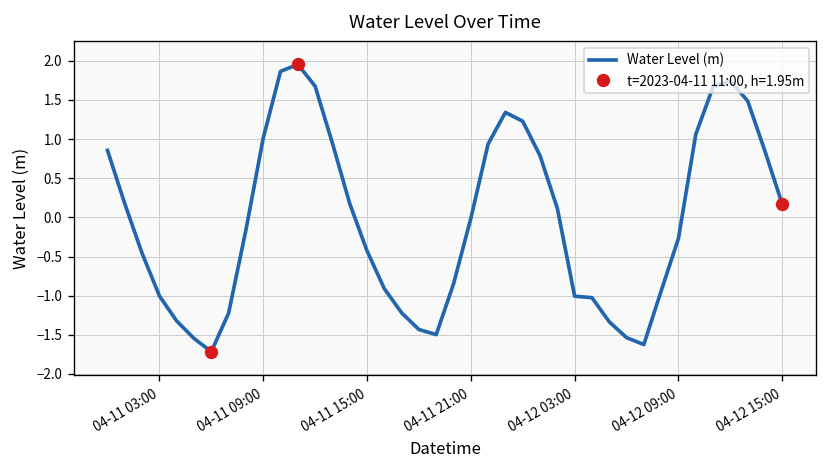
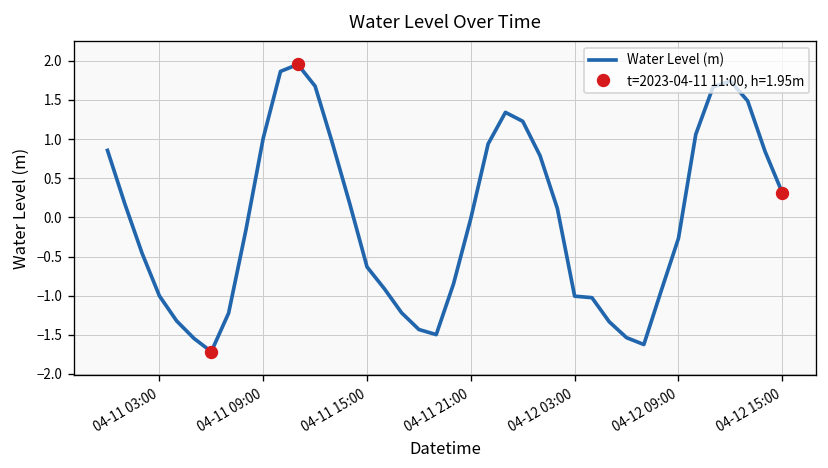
  {
    "Water Level (m)": {
      "04-11 03:00": -1.0,
      "04-11 09:00": 1.0,
-     "04-11 15:00": -0.4,
+     "04-11 15:00": -0.6,
      "04-11 21:00": 0.0,
      "04-12 03:00": -1.0,
      "04-12 09:00": -0.3,
-     "04-12 15:00": 0.2
+     "04-12 15:00": 0.3
    }
  }
